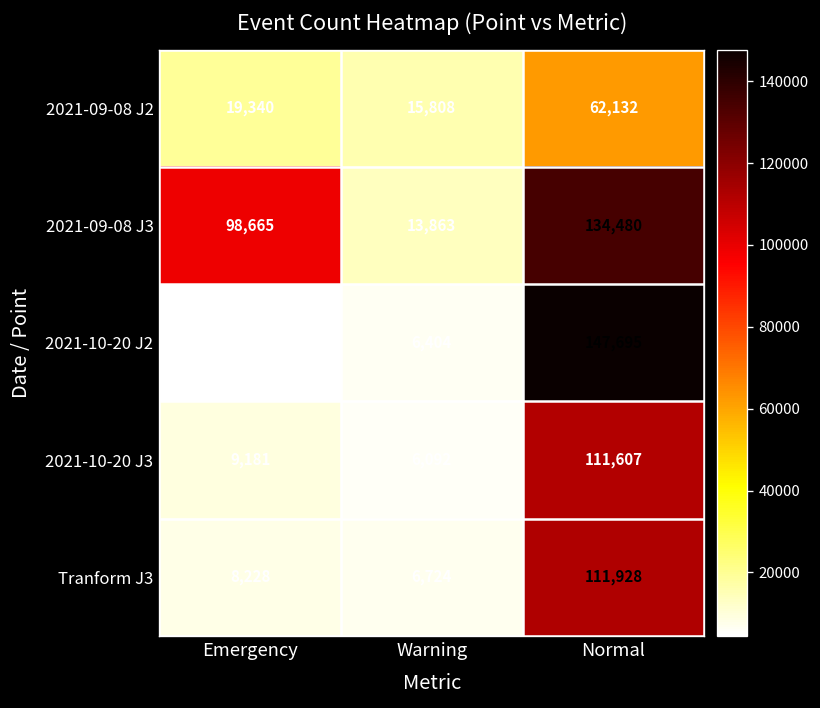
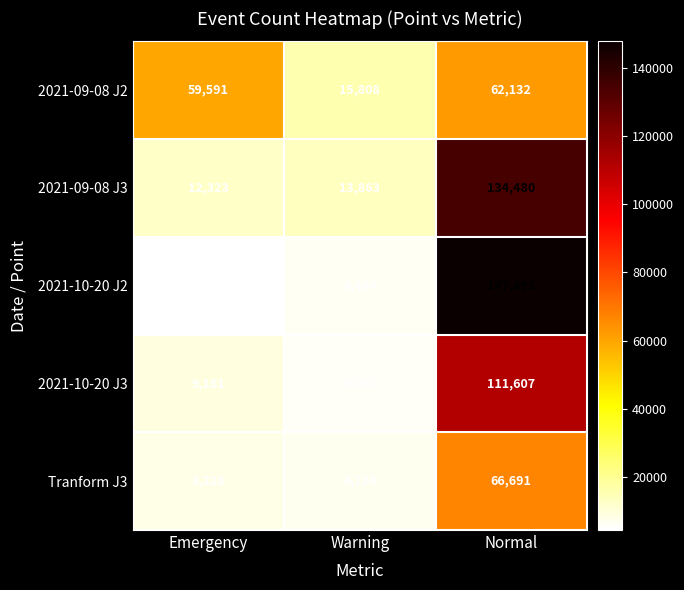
  {
    "2021-09-08 J2": {
-     "Emergency": "19,340",
+     "Emergency": "59,591",
      "Warning": "15,808",
      "Normal": "62,132"
    },
    "2021-09-08 J3": {
-     "Emergency": "98,665",
+     "Emergency": "12,323",
      "Warning": "13,863",
      "Normal": "134,480"
    },
    "2021-10-20 J3": {
      "Normal": "111,607"
    },
    "Tranform J3": {
-     "Normal": "111,928"
+     "Normal": "66,691"
    }
  }
